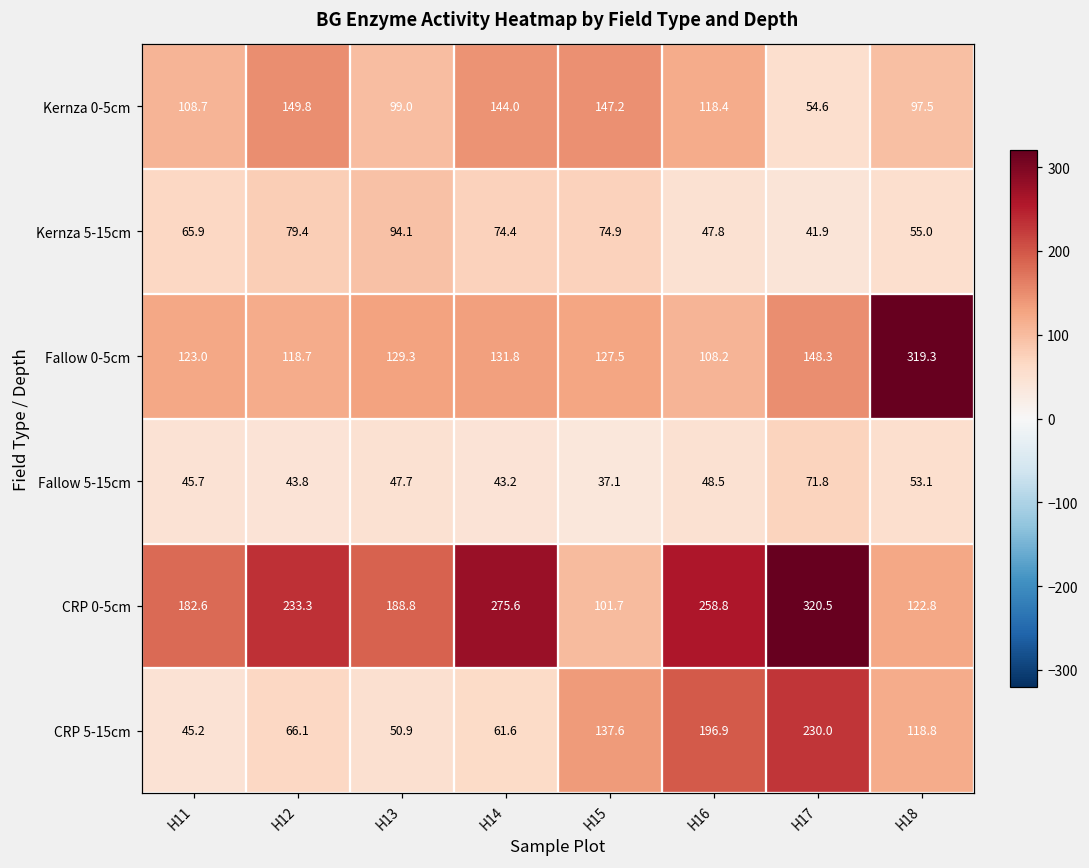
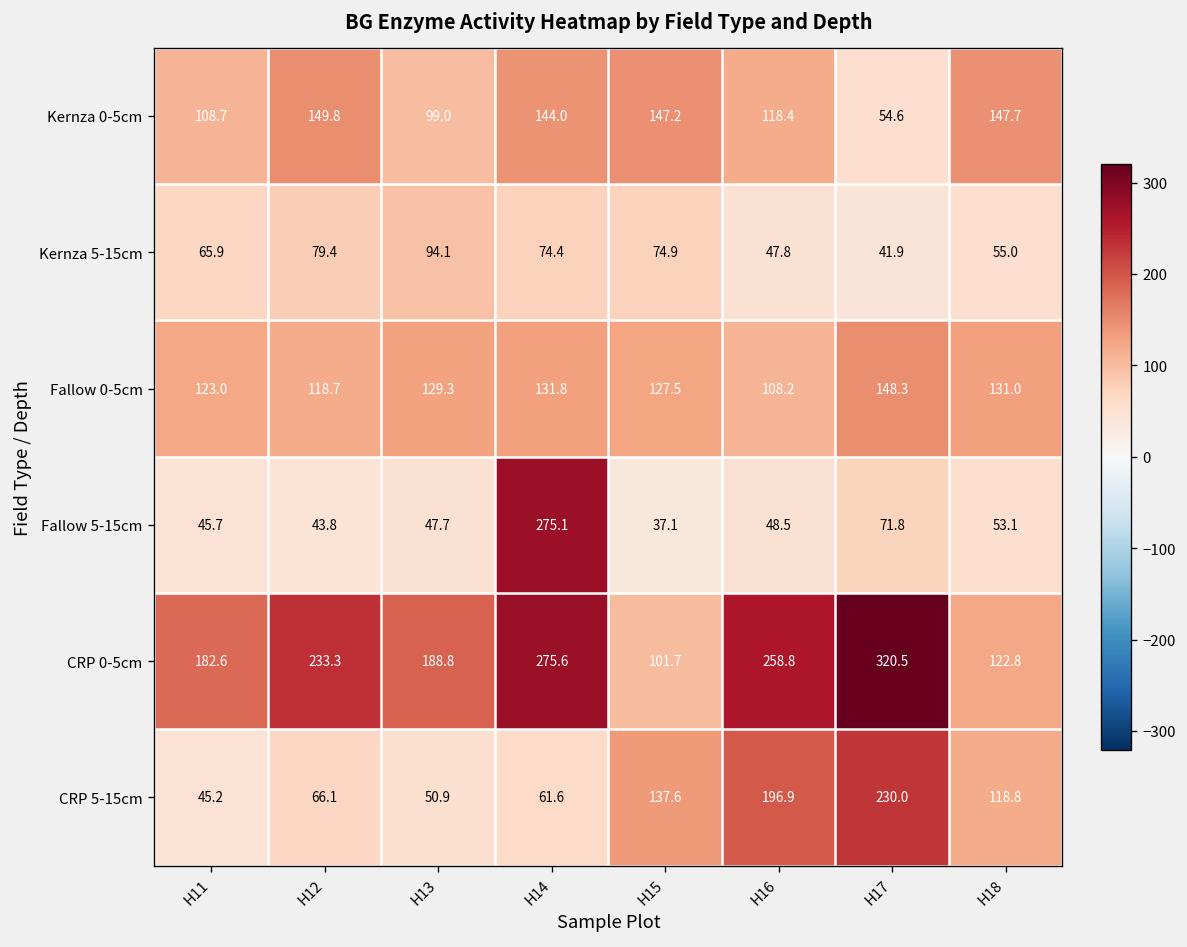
  {
    "Kernza 0-5cm": {
      "H11": 108.7,
      "H12": 149.8,
      "H13": 99.0,
      "H14": 144.0,
      "H15": 147.2,
      "H16": 118.4,
      "H17": 54.6,
-     "H18": 97.5
+     "H18": 147.7
    },
    "Kernza 5-15cm": {
      "H11": 65.9,
      "H12": 79.4,
      "H13": 94.1,
      "H14": 74.4,
      "H15": 74.9,
      "H16": 47.8,
      "H17": 41.9,
      "H18": 55.0
    },
    "Fallow 0-5cm": {
      "H11": 123.0,
      "H12": 118.7,
      "H13": 129.3,
      "H14": 131.8,
      "H15": 127.5,
      "H16": 108.2,
      "H17": 148.3,
-     "H18": 319.3
+     "H18": 131.0
    },
    "Fallow 5-15cm": {
      "H11": 45.7,
      "H12": 43.8,
      "H13": 47.7,
-     "H14": 43.2,
+     "H14": 275.1,
      "H15": 37.1,
      "H16": 48.5,
      "H17": 71.8,
      "H18": 53.1
    },
    "CRP 0-5cm": {
      "H11": 182.6,
      "H12": 233.3,
      "H13": 188.8,
      "H14": 275.6,
      "H15": 101.7,
      "H16": 258.8,
      "H17": 320.5,
      "H18": 122.8
    },
    "CRP 5-15cm": {
      "H11": 45.2,
      "H12": 66.1,
      "H13": 50.9,
      "H14": 61.6,
      "H15": 137.6,
      "H16": 196.9,
      "H17": 230.0,
      "H18": 118.8
    }
  }
